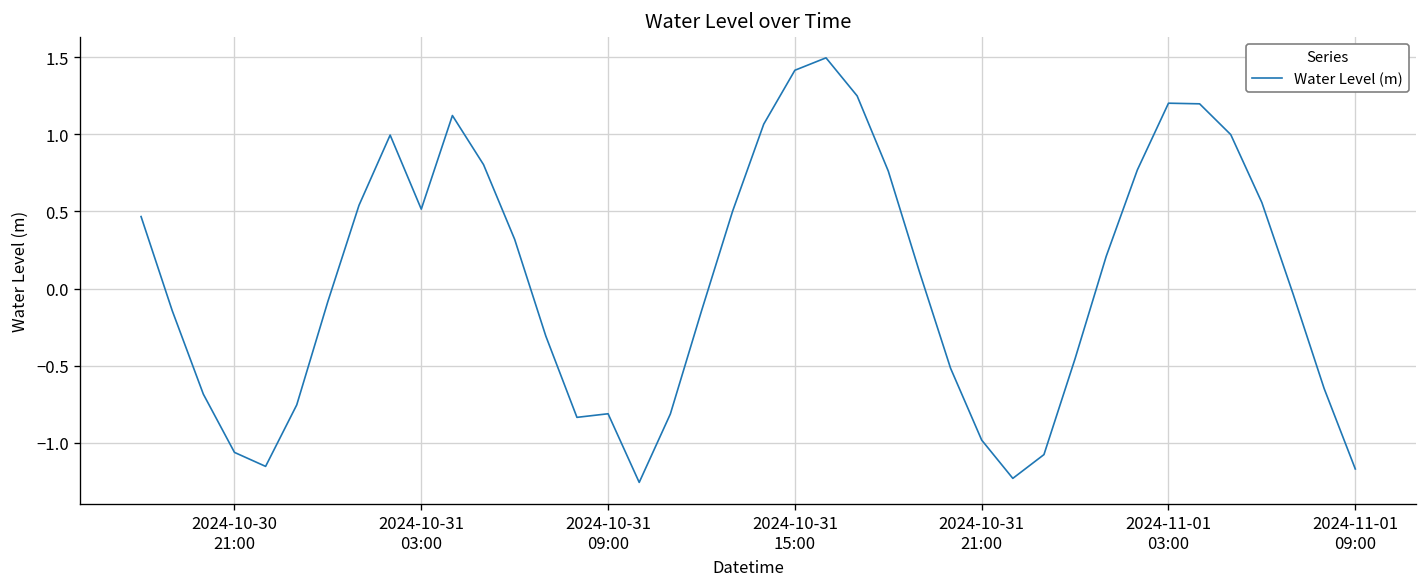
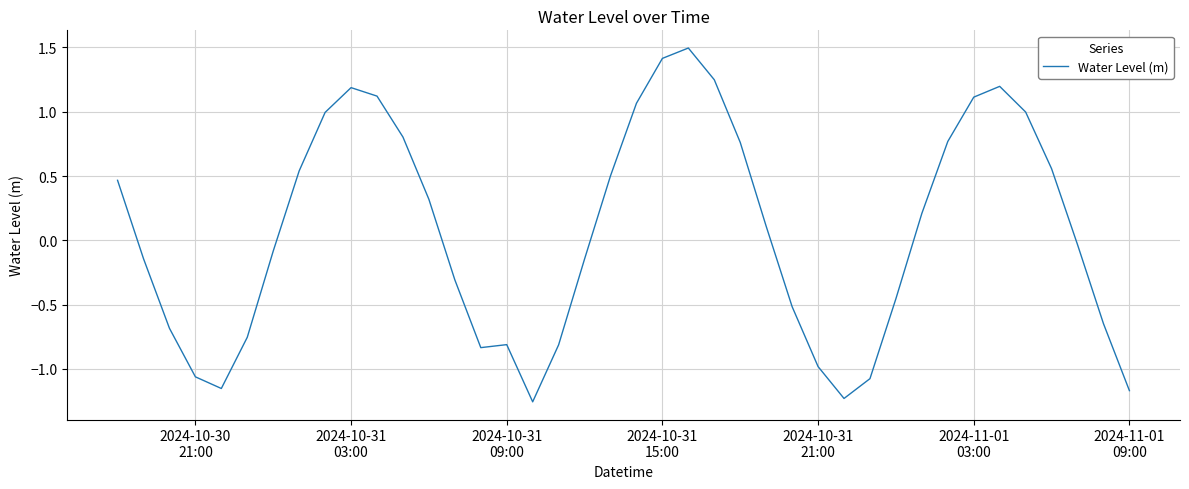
  {
    "2024-10-30 21:00": -1.06,
-   "2024-10-31 03:00": 0.52,
+   "2024-10-31 03:00": 1.19,
    "2024-10-31 09:00": -0.81,
    "2024-10-31 15:00": 1.42,
    "2024-10-31 21:00": -0.98,
-   "2024-11-01 03:00": 1.20,
+   "2024-11-01 03:00": 1.11,
    "2024-11-01 09:00": -1.17
  }
